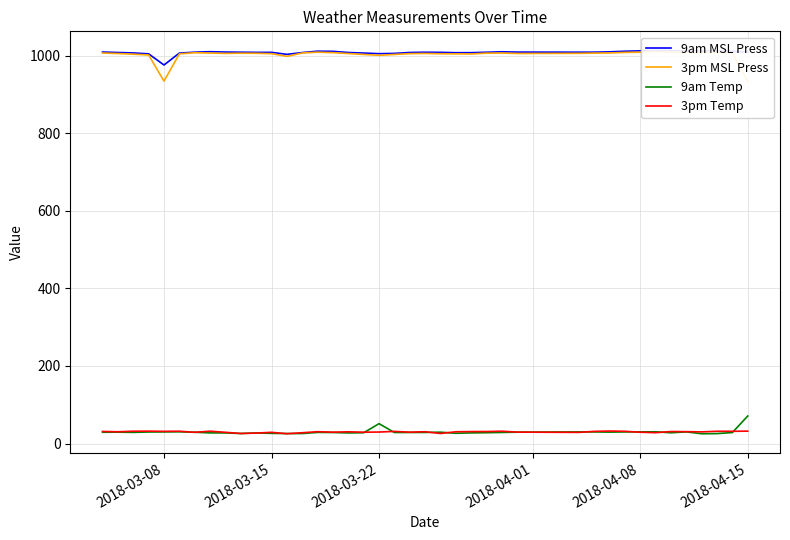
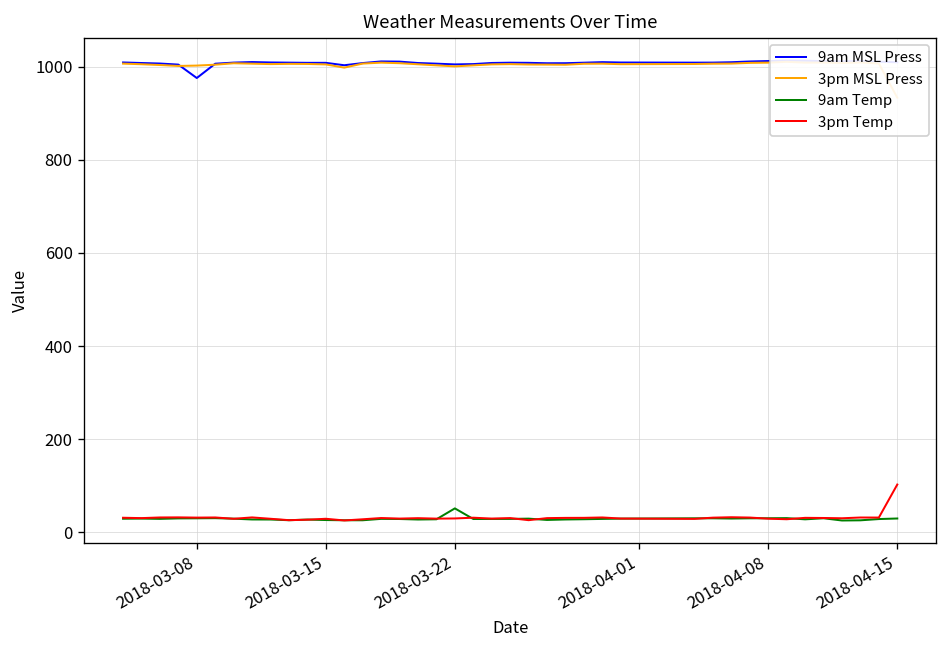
  {
    "9am MSL Press": {
      "2018-03-08": 980
    },
    "3pm MSL Press": {
-     "2018-03-08": 930
+     "2018-03-08": 1000
    },
    "9am Temp": {
      "2018-03-22": 50,
-     "2018-04-15": 70
+     "2018-04-15": 30
    },
    "3pm Temp": {
      "2018-03-22": 30,
-     "2018-04-15": 30
+     "2018-04-15": 100
    }
  }
